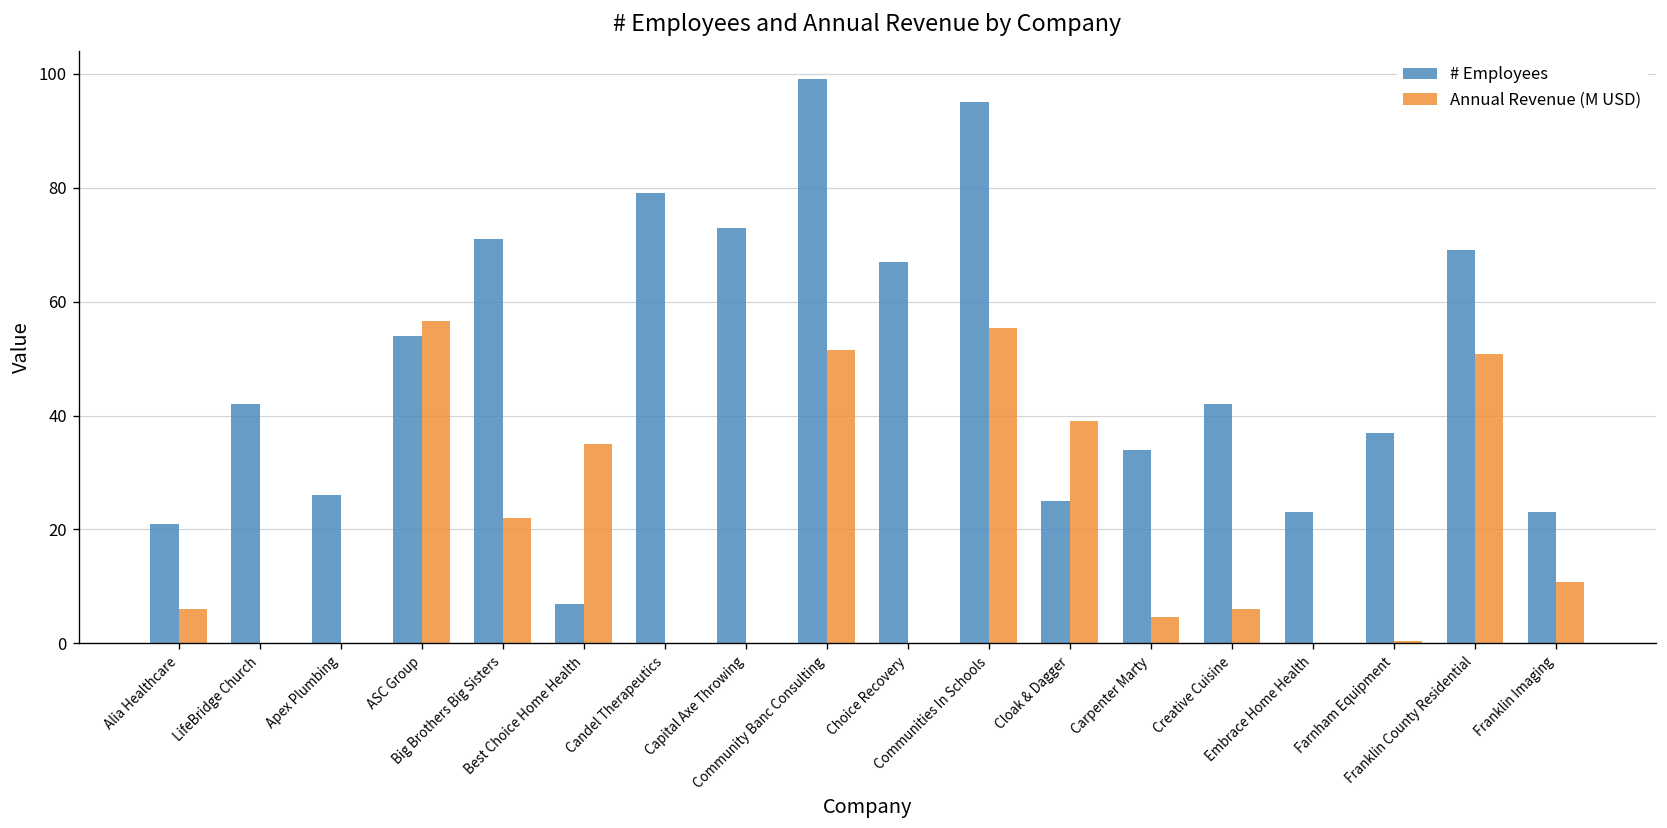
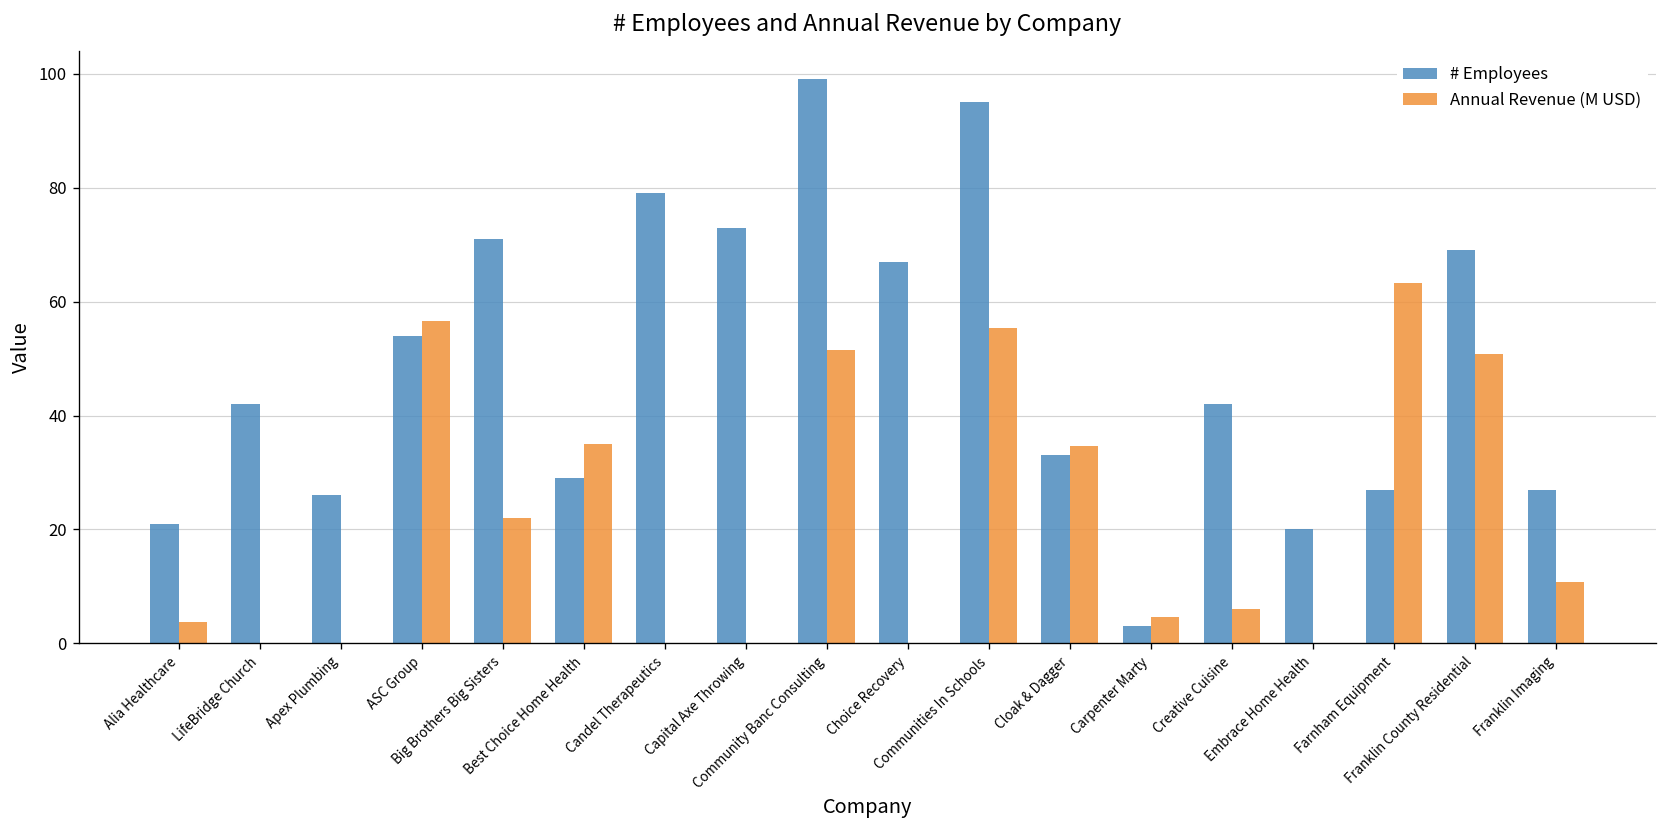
  {
    "# Employees": {
      "Alia Healthcare": 21,
      "LifeBridge Church": 42,
      "Apex Plumbing": 26,
      "ASC Group": 54,
      "Big Brothers Big Sisters": 71,
-     "Best Choice Home Health": 7,
+     "Best Choice Home Health": 29,
      "Candel Therapeutics": 79,
      "Capital Axe Throwing": 73,
      "Community Banc Consulting": 99,
      "Choice Recovery": 67,
      "Communities In Schools": 95,
-     "Cloak & Dagger": 25,
-     "Carpenter Marty": 34,
+     "Cloak & Dagger": 33,
+     "Carpenter Marty": 3,
      "Creative Cuisine": 42,
-     "Embrace Home Health": 23,
-     "Farnham Equipment": 37,
+     "Embrace Home Health": 20,
+     "Farnham Equipment": 27,
      "Franklin County Residential": 69,
-     "Franklin Imaging": 23
+     "Franklin Imaging": 27
    },
    "Annual Revenue (M USD)": {
-     "Alia Healthcare": 6,
+     "Alia Healthcare": 4,
      "LifeBridge Church": 0,
      "Apex Plumbing": 0,
      "ASC Group": 57,
      "Big Brothers Big Sisters": 22,
      "Best Choice Home Health": 35,
      "Capital Axe Throwing": 0,
      "Community Banc Consulting": 52,
      "Choice Recovery": 0,
      "Communities In Schools": 55,
-     "Cloak & Dagger": 39,
+     "Cloak & Dagger": 35,
      "Carpenter Marty": 5,
      "Creative Cuisine": 6,
      "Embrace Home Health": 0,
-     "Farnham Equipment": 0,
+     "Farnham Equipment": 63,
      "Franklin County Residential": 51,
      "Franklin Imaging": 11
    }
  }
